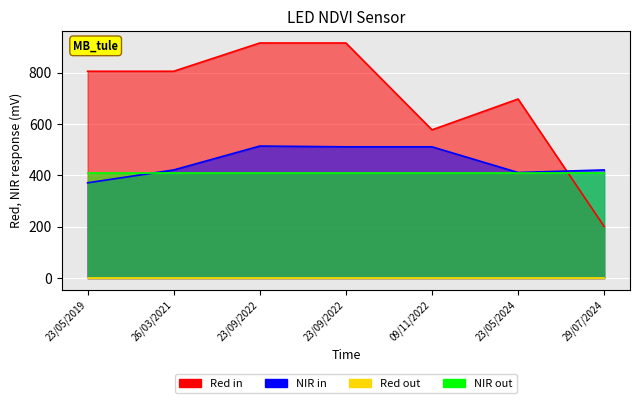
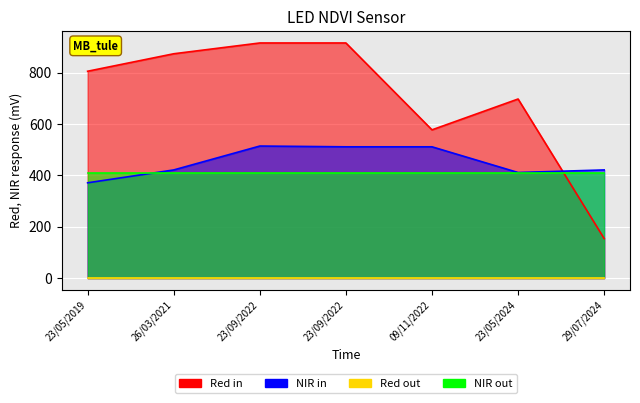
  {
    "Red in": {
      "23/05/2019": 810,
-     "26/03/2021": 810,
+     "26/03/2021": 870,
      "09/11/2022": 580,
      "23/05/2024": 700,
-     "29/07/2024": 200
+     "29/07/2024": 150
    },
    "NIR in": {
      "23/05/2019": 370,
      "26/03/2021": 420,
      "09/11/2022": 510,
      "29/07/2024": 420
    },
    "NIR out": {
      "23/05/2019": 410,
      "26/03/2021": 410,
      "09/11/2022": 410,
      "29/07/2024": 410
    },
    "Red out": {
      "23/05/2019": 0,
      "26/03/2021": 0,
      "09/11/2022": 0,
      "23/05/2024": 0,
      "29/07/2024": 0
    }
  }
